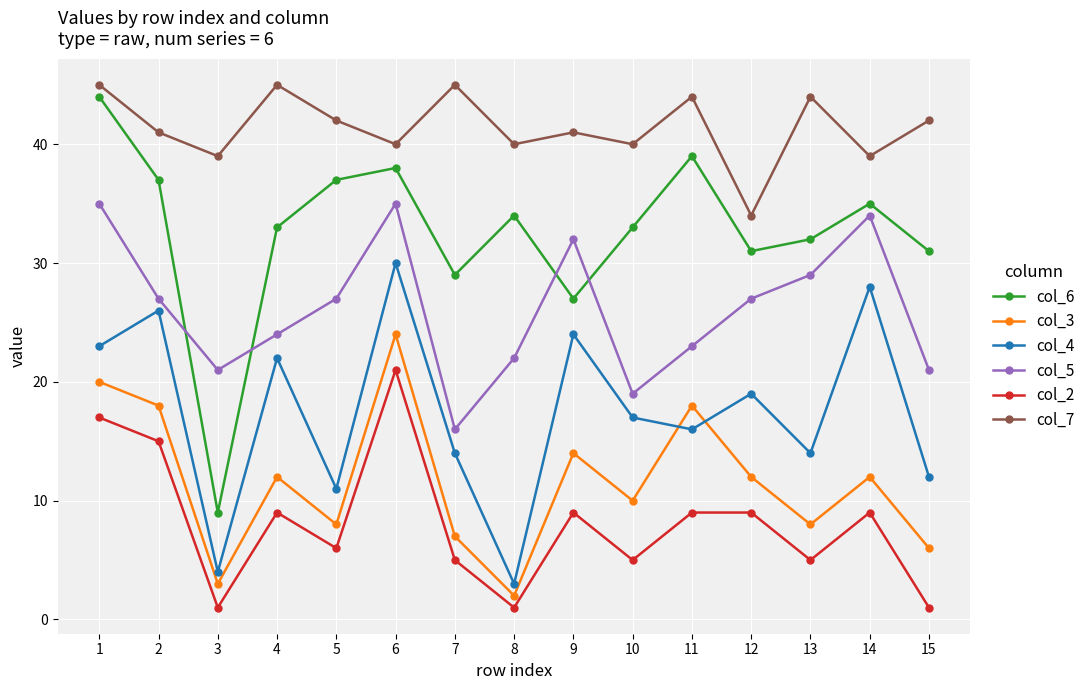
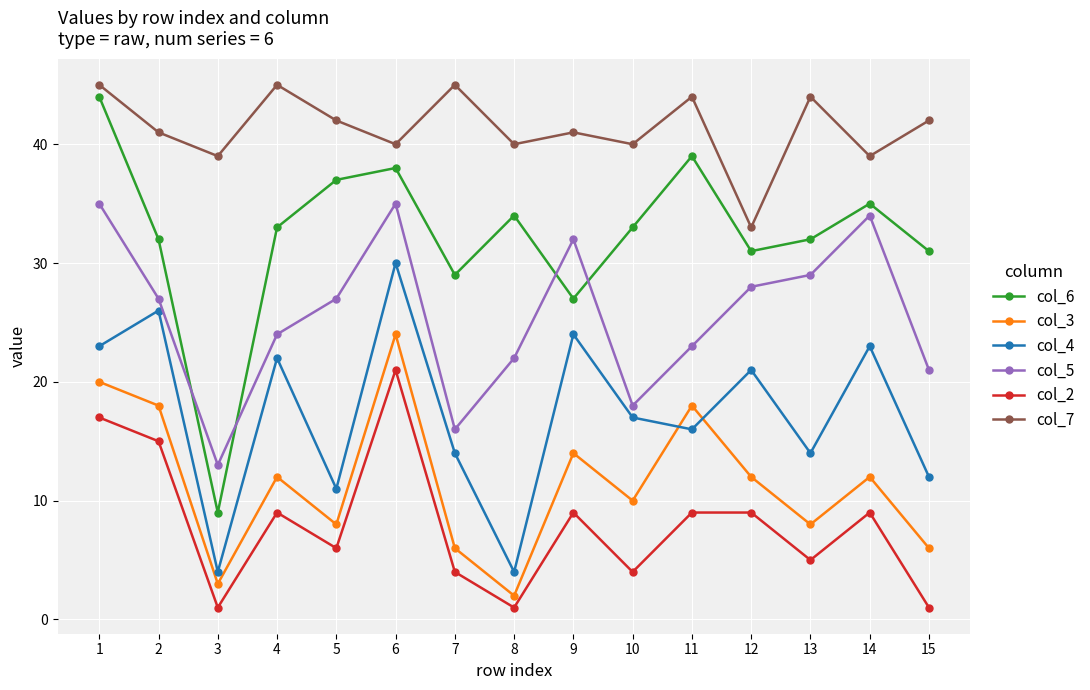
  {
    "col_6": {
      "1": 44,
-     "2": 37,
+     "2": 32,
      "3": 9,
      "4": 33,
      "5": 37,
      "6": 38,
      "7": 29,
      "8": 34,
      "9": 27,
      "10": 33,
      "11": 39,
      "12": 31,
      "13": 32,
      "14": 35,
      "15": 31
    },
    "col_3": {
      "1": 20,
      "2": 18,
      "3": 3,
      "4": 12,
      "5": 8,
      "6": 24,
-     "7": 7,
+     "7": 6,
      "8": 2,
      "9": 14,
      "10": 10,
      "11": 18,
      "12": 12,
      "13": 8,
      "14": 12,
      "15": 6
    },
    "col_4": {
      "1": 23,
      "2": 26,
      "3": 4,
      "4": 22,
      "5": 11,
      "6": 30,
      "7": 14,
-     "8": 3,
+     "8": 4,
      "9": 24,
      "10": 17,
      "11": 16,
-     "12": 19,
+     "12": 21,
      "13": 14,
-     "14": 28,
+     "14": 23,
      "15": 12
    },
    "col_5": {
      "1": 35,
      "2": 27,
-     "3": 21,
+     "3": 13,
      "4": 24,
      "5": 27,
      "6": 35,
      "7": 16,
      "8": 22,
      "9": 32,
-     "10": 19,
+     "10": 18,
      "11": 23,
-     "12": 27,
+     "12": 28,
      "13": 29,
      "14": 34,
      "15": 21
    },
    "col_2": {
      "1": 17,
      "2": 15,
      "3": 1,
      "4": 9,
      "5": 6,
      "6": 21,
-     "7": 5,
+     "7": 4,
      "8": 1,
      "9": 9,
-     "10": 5,
+     "10": 4,
      "11": 9,
      "12": 9,
      "13": 5,
      "14": 9,
      "15": 1
    },
    "col_7": {
      "1": 45,
      "2": 41,
      "3": 39,
      "4": 45,
      "5": 42,
      "6": 40,
      "7": 45,
      "8": 40,
      "9": 41,
      "10": 40,
      "11": 44,
-     "12": 34,
+     "12": 33,
      "13": 44,
      "14": 39,
      "15": 42
    }
  }
